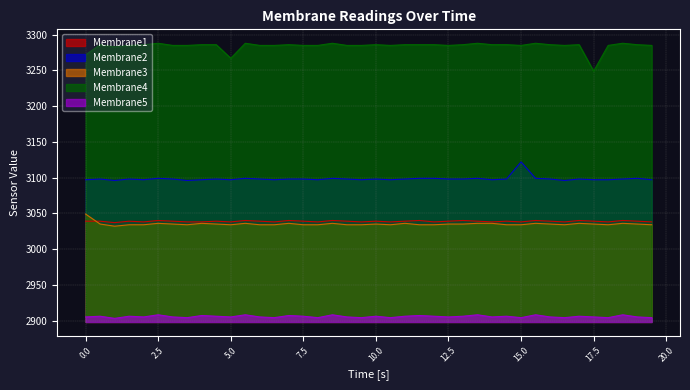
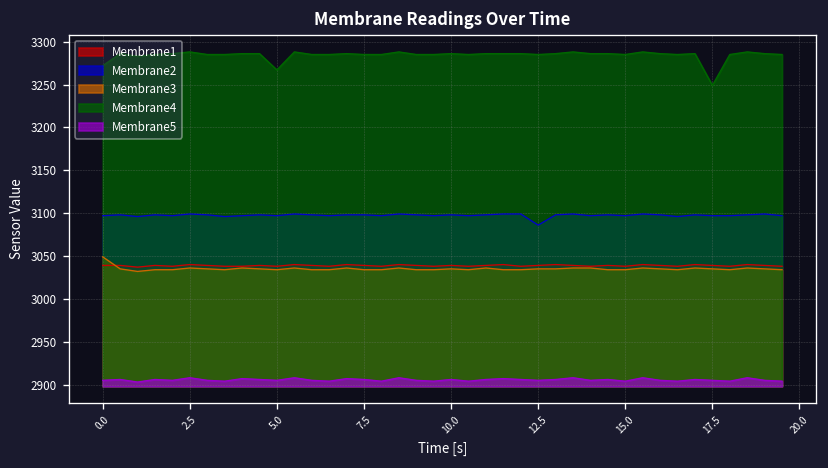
  {
    "Membrane1": {
      "0.0": 3040,
      "2.5": 3040,
      "5.0": 3040,
      "7.5": 3040,
      "10.0": 3040,
      "12.5": 3040,
      "15.0": 3040,
      "17.5": 3040
    },
    "Membrane2": {
      "0.0": 3100,
      "2.5": 3100,
      "5.0": 3100,
      "7.5": 3100,
      "10.0": 3100,
-     "12.5": 3100,
-     "15.0": 3120,
+     "12.5": 3090,
+     "15.0": 3100,
      "17.5": 3100
    },
    "Membrane3": {
      "0.0": 3050,
      "2.5": 3040,
      "5.0": 3030,
      "7.5": 3030,
      "10.0": 3040,
      "12.5": 3040,
      "15.0": 3030,
      "17.5": 3040
    },
    "Membrane4": {
      "2.5": 3290,
      "5.0": 3270,
      "7.5": 3290,
      "10.0": 3290,
      "12.5": 3290,
      "15.0": 3290,
      "17.5": 3250
    },
    "Membrane5": {
      "0.0": 2910,
      "2.5": 2910,
      "5.0": 2910,
      "7.5": 2910,
      "10.0": 2910,
      "12.5": 2910,
      "15.0": 2900,
      "17.5": 2910
    }
  }
